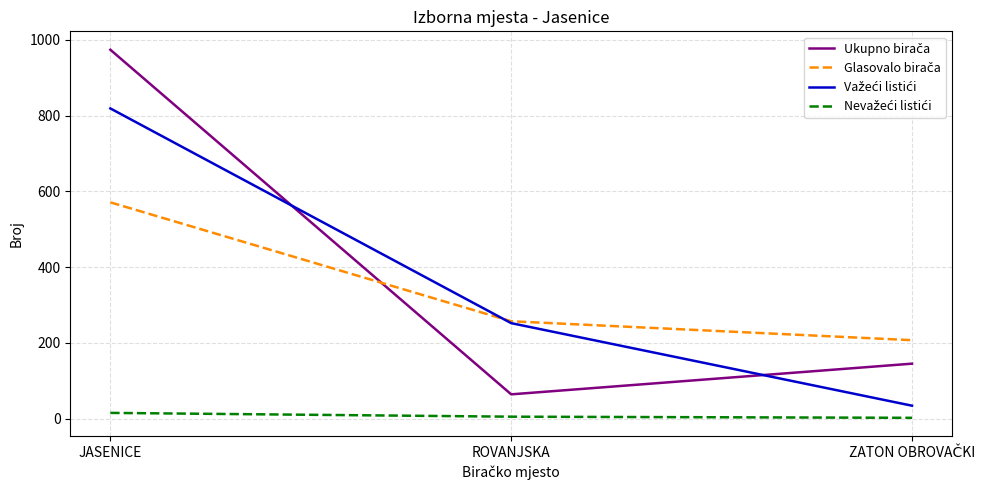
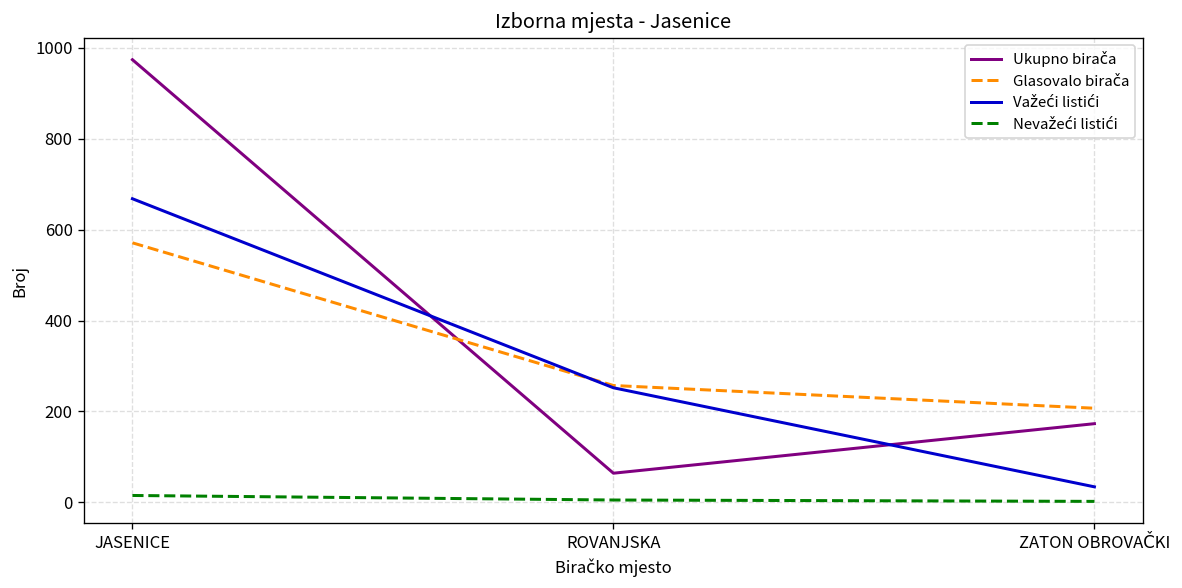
  {
    "Ukupno birača": {
      "JASENICE": 970,
      "ROVANJSKA": 60,
-     "ZATON OBROVAČKI": 150
+     "ZATON OBROVAČKI": 170
    },
    "Glasovalo birača": {
      "JASENICE": 570,
      "ZATON OBROVAČKI": 210
    },
    "Važeći listići": {
-     "JASENICE": 820,
+     "JASENICE": 670,
      "ZATON OBROVAČKI": 30
    },
    "Nevažeći listići": {
      "JASENICE": 20,
      "ROVANJSKA": 10,
      "ZATON OBROVAČKI": 0
    }
  }
